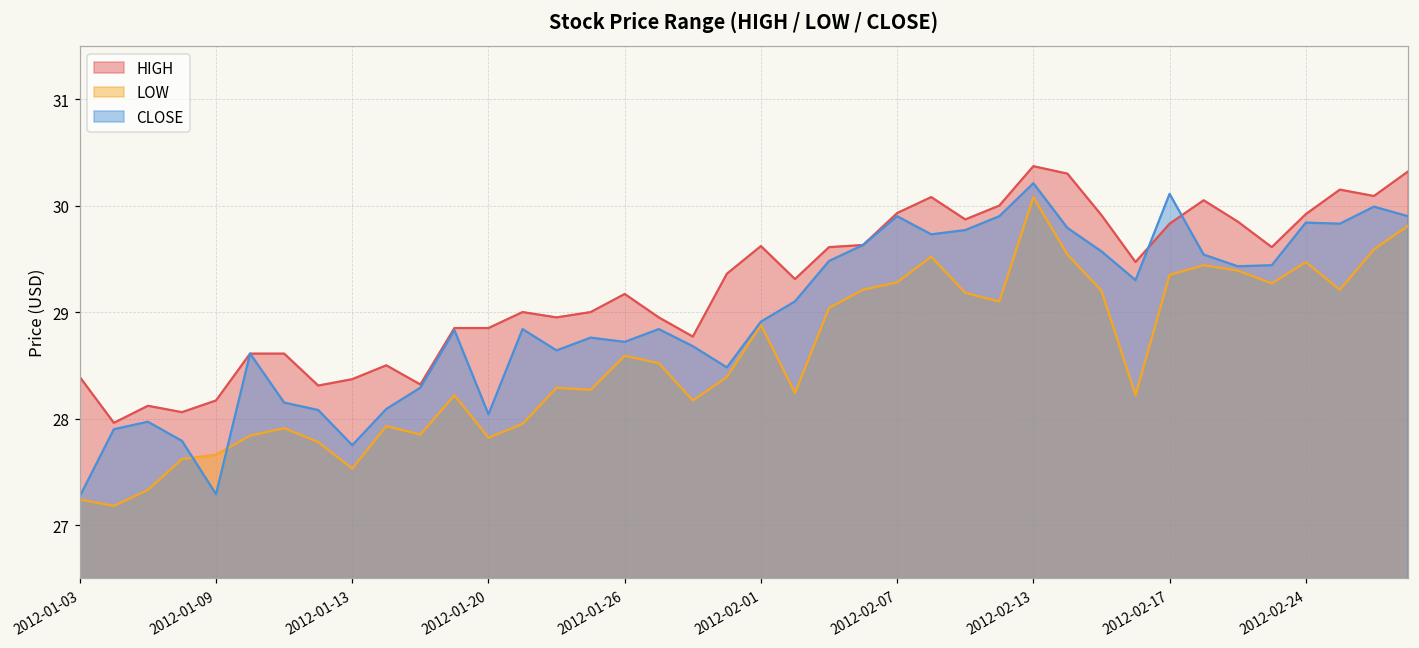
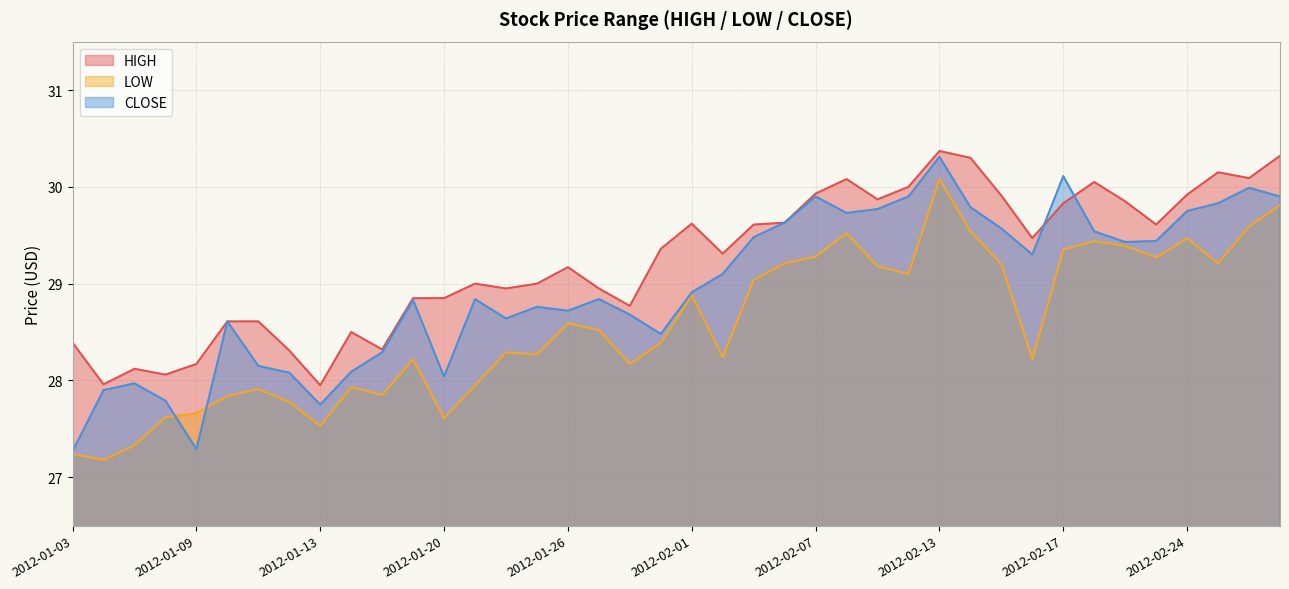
  {
    "HIGH": {
      "2012-01-03": 28.4,
      "2012-01-09": 28.2,
-     "2012-01-13": 28.4,
+     "2012-01-13": 28.0,
      "2012-01-20": 28.9,
      "2012-01-26": 29.2,
      "2012-02-01": 29.6,
      "2012-02-07": 29.9,
      "2012-02-13": 30.4,
      "2012-02-17": 29.8,
      "2012-02-24": 29.9
    },
    "LOW": {
      "2012-01-03": 27.2,
      "2012-01-09": 27.7,
      "2012-01-13": 27.5,
-     "2012-01-20": 27.8,
+     "2012-01-20": 27.6,
      "2012-01-26": 28.6,
      "2012-02-01": 28.9,
      "2012-02-07": 29.3,
      "2012-02-13": 30.1,
      "2012-02-17": 29.4,
      "2012-02-24": 29.5
    },
    "CLOSE": {
      "2012-01-03": 27.3,
      "2012-01-09": 27.3,
      "2012-01-13": 27.8,
      "2012-01-20": 28.0,
      "2012-01-26": 28.7,
      "2012-02-01": 28.9,
      "2012-02-07": 29.9,
-     "2012-02-13": 30.2,
+     "2012-02-13": 30.3,
      "2012-02-17": 30.1,
-     "2012-02-24": 29.84
+     "2012-02-24": 29.75
    }
  }
